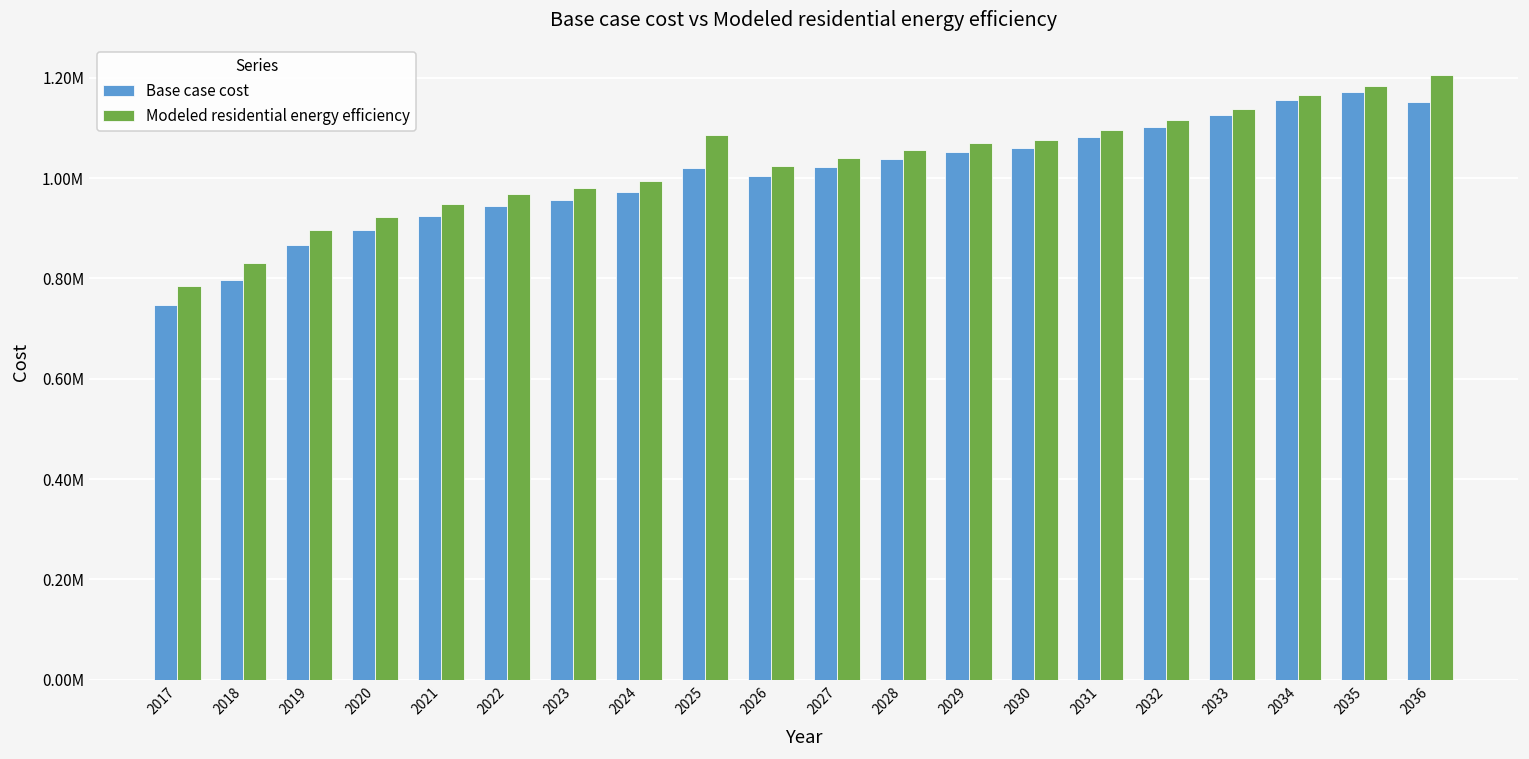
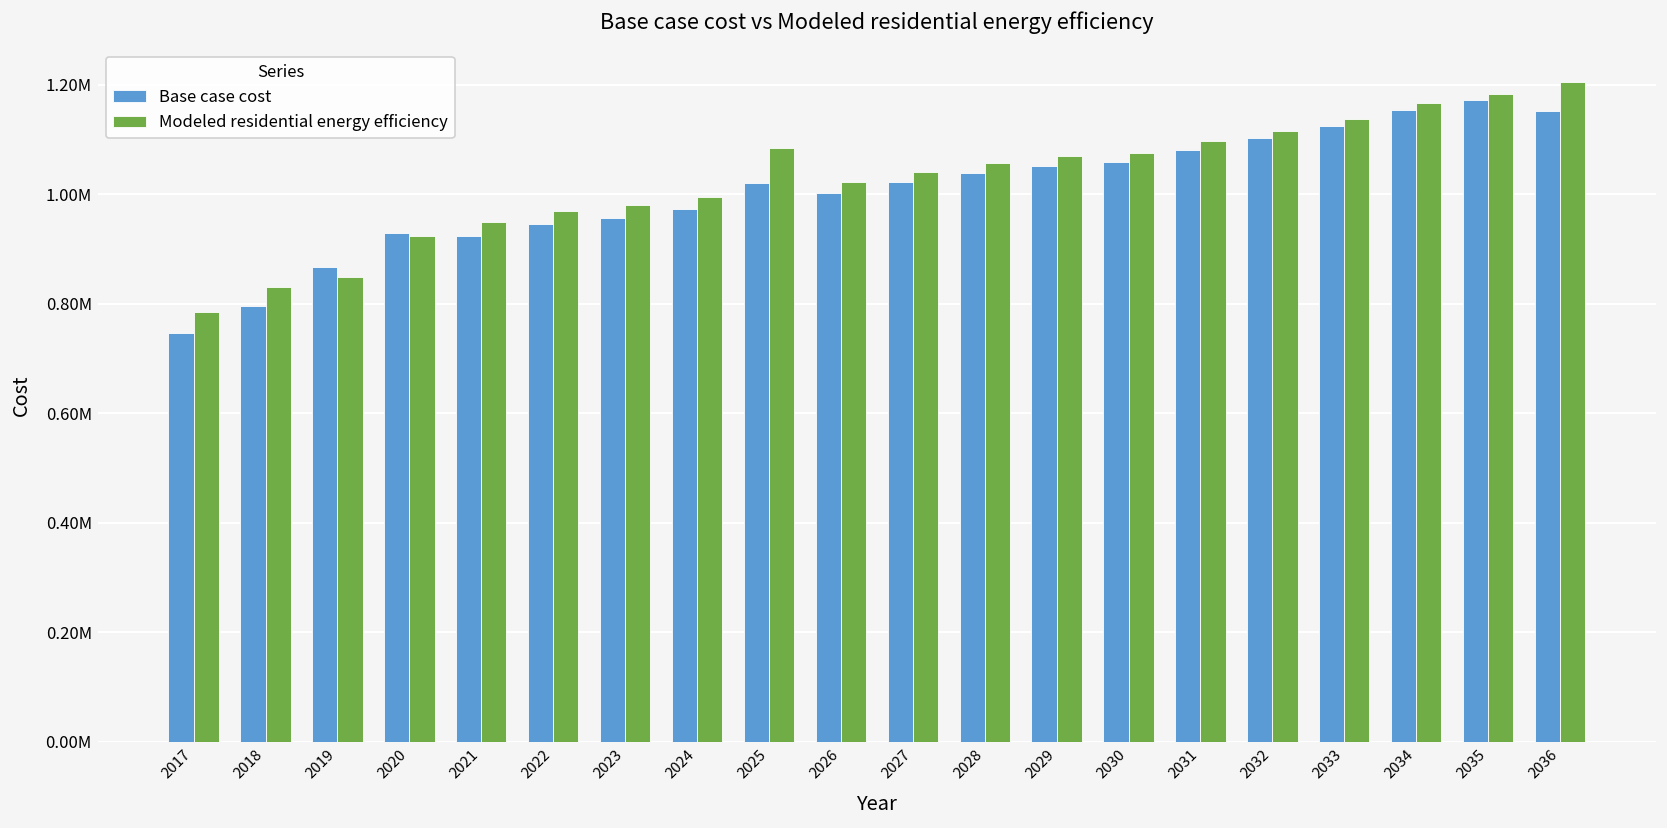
  {
    "Base case cost": {
      "2017": 750000,
      "2018": 800000,
      "2019": 870000,
-     "2020": 900000,
+     "2020": 930000,
      "2021": 920000,
      "2022": 940000,
      "2023": 960000,
      "2024": 970000,
      "2025": 1020000,
      "2026": 1000000,
      "2027": 1020000,
      "2028": 1040000,
      "2029": 1050000,
      "2030": 1060000,
      "2031": 1080000,
      "2032": 1100000,
      "2033": 1120000,
      "2034": 1150000,
      "2035": 1170000,
      "2036": 1150000
    },
    "Modeled residential energy efficiency": {
      "2017": 790000,
      "2018": 830000,
-     "2019": 900000,
+     "2019": 850000,
      "2020": 920000,
      "2021": 950000,
      "2022": 970000,
      "2023": 980000,
      "2024": 990000,
      "2025": 1090000,
      "2026": 1020000,
      "2027": 1040000,
      "2028": 1060000,
      "2029": 1070000,
      "2030": 1080000,
      "2031": 1100000,
      "2032": 1120000,
      "2033": 1140000,
      "2034": 1170000,
      "2035": 1180000,
      "2036": 1210000
    }
  }
